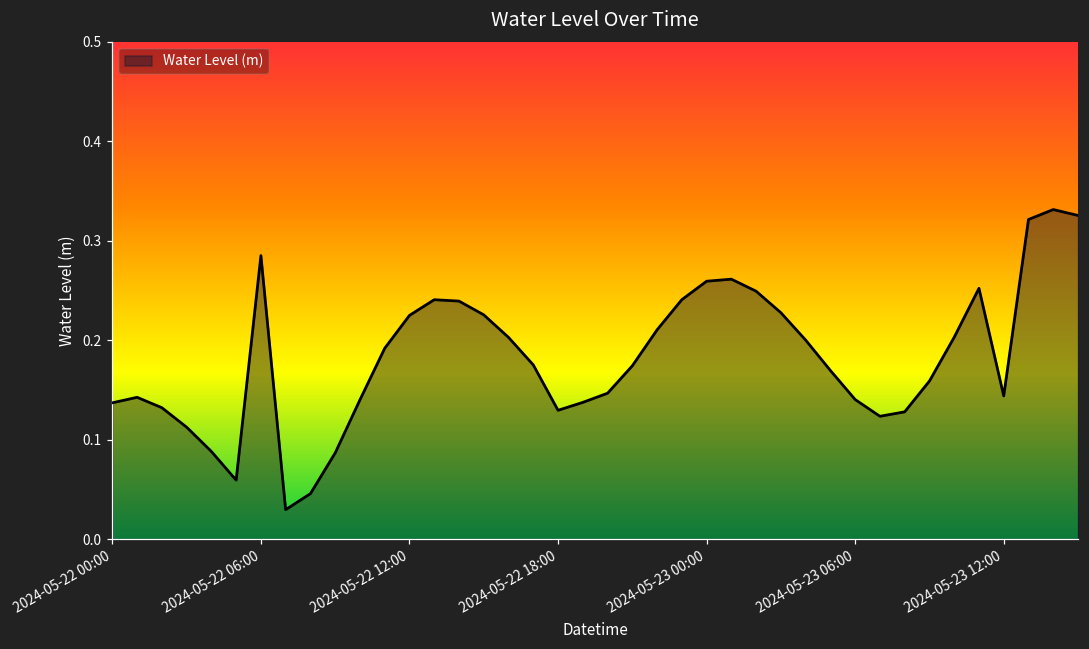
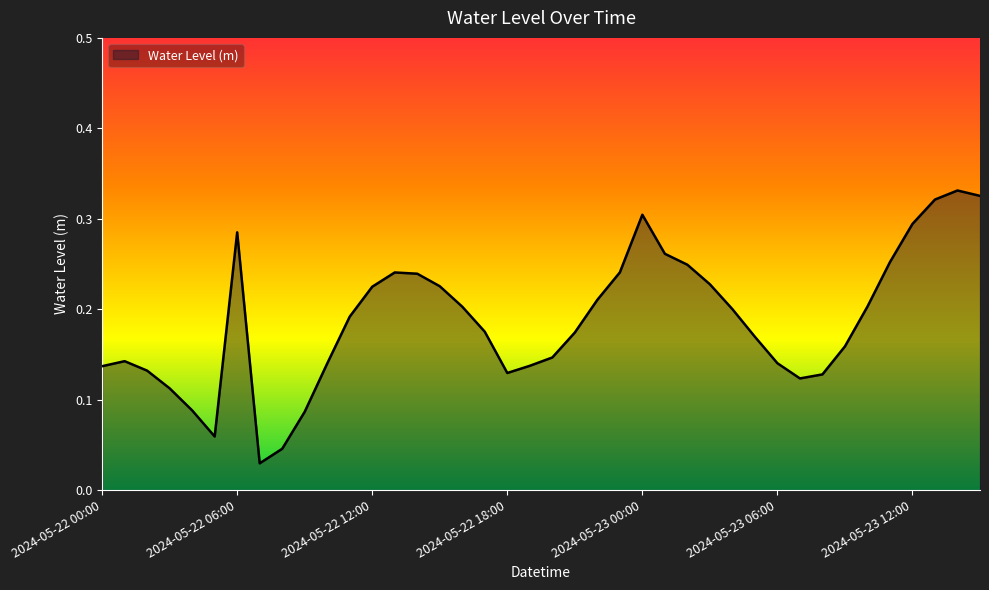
  {
    "2024-05-22 00:00": 0.14,
    "2024-05-22 06:00": 0.28,
    "2024-05-22 12:00": 0.22,
    "2024-05-22 18:00": 0.13,
-   "2024-05-23 00:00": 0.26,
+   "2024-05-23 00:00": 0.30,
    "2024-05-23 06:00": 0.14,
-   "2024-05-23 12:00": 0.14
+   "2024-05-23 12:00": 0.29
  }
